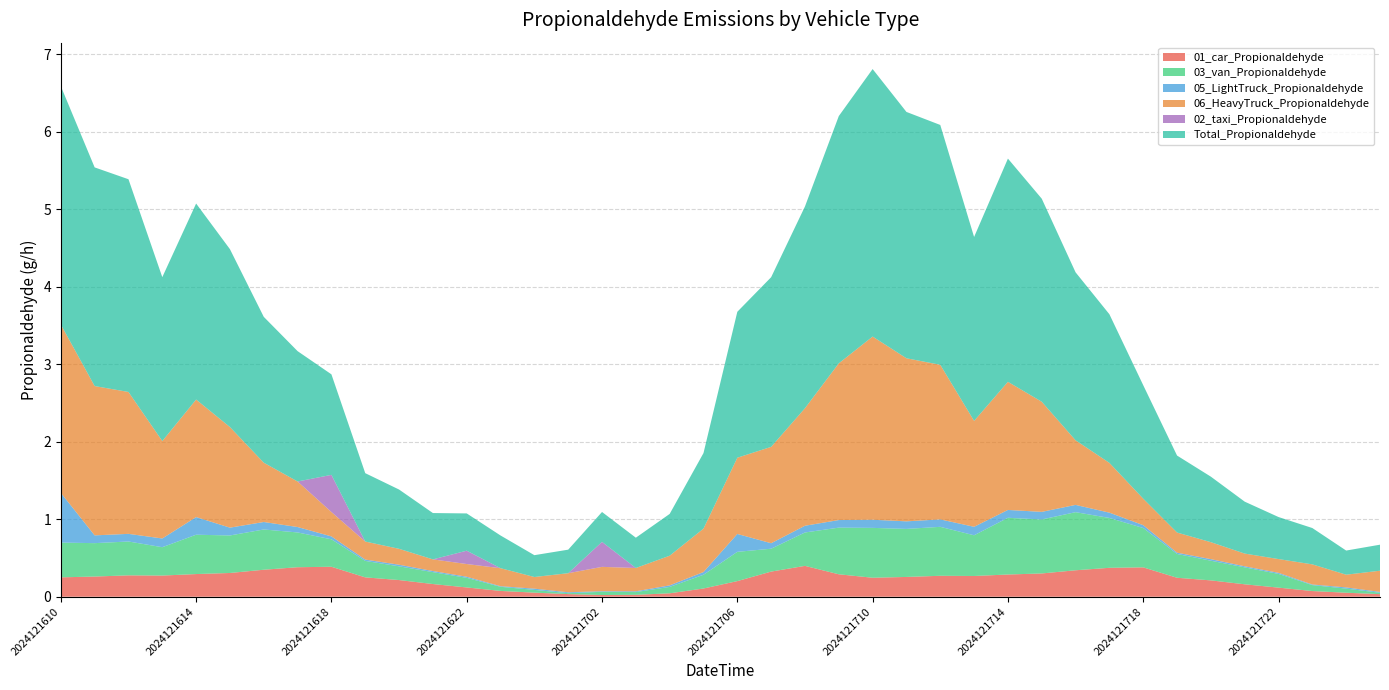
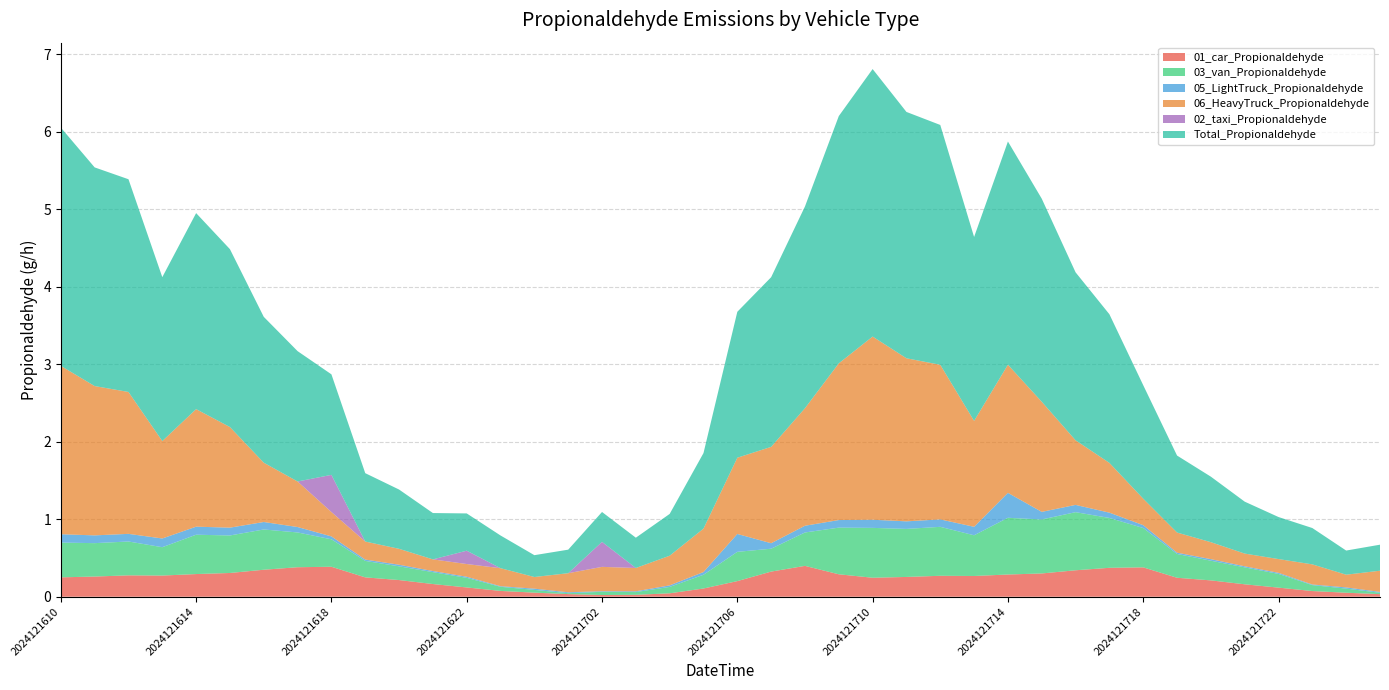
  {
    "05_LightTruck_Propionaldehyde": {
-     "2024121610": 0.6,
-     "2024121614": 0.2,
+     "2024121610": 0.1,
+     "2024121614": 0.1,
      "2024121618": 0.0,
      "2024121706": 0.2,
      "2024121710": 0.1,
-     "2024121714": 0.1,
+     "2024121714": 0.3,
      "2024121718": 0.0
    },
    "02_taxi_Propionaldehyde": {
      "2024121618": 0.5,
      "2024121622": 0.2,
      "2024121702": 0.3
    }
  }
